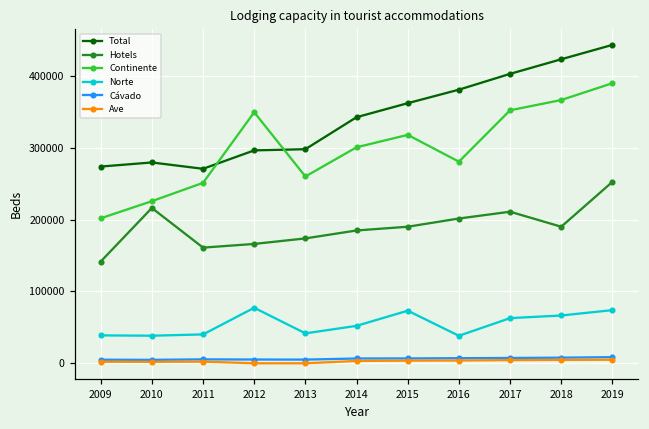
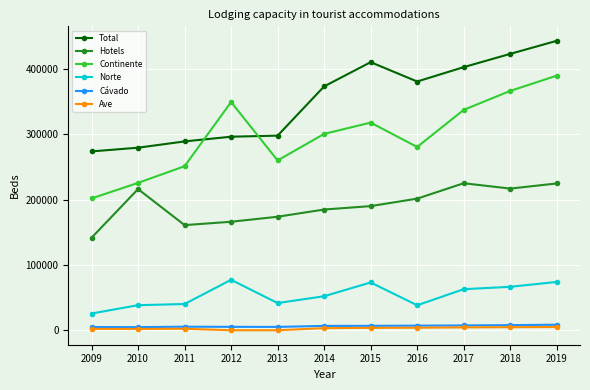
  {
    "Total": {
      "2009": 270000,
      "2010": 280000,
-     "2011": 270000,
+     "2011": 290000,
      "2012": 300000,
      "2013": 300000,
-     "2014": 340000,
-     "2015": 360000,
+     "2014": 370000,
+     "2015": 410000,
      "2016": 380000,
      "2017": 400000,
      "2018": 420000,
      "2019": 440000
    },
    "Hotels": {
      "2009": 140000,
      "2010": 220000,
      "2011": 160000,
      "2012": 170000,
      "2013": 170000,
      "2014": 180000,
      "2015": 190000,
      "2016": 200000,
-     "2017": 210000,
-     "2018": 190000,
-     "2019": 250000
+     "2017": 230000,
+     "2018": 220000,
+     "2019": 220000
    },
    "Continente": {
      "2009": 200000,
      "2010": 230000,
      "2011": 250000,
      "2012": 350000,
      "2013": 260000,
      "2014": 300000,
      "2015": 320000,
      "2016": 280000,
-     "2017": 350000,
+     "2017": 340000,
      "2018": 370000,
      "2019": 390000
    },
    "Norte": {
-     "2009": 40000,
+     "2009": 30000,
      "2010": 40000,
      "2011": 40000,
      "2012": 80000,
      "2013": 40000,
      "2014": 50000,
      "2015": 70000,
      "2016": 40000,
      "2017": 60000,
      "2018": 70000,
      "2019": 70000
    },
    "Cávado": {
      "2012": 10000,
      "2013": 10000
    },
    "Ave": {
      "2012": 0,
      "2013": 0
    }
  }
